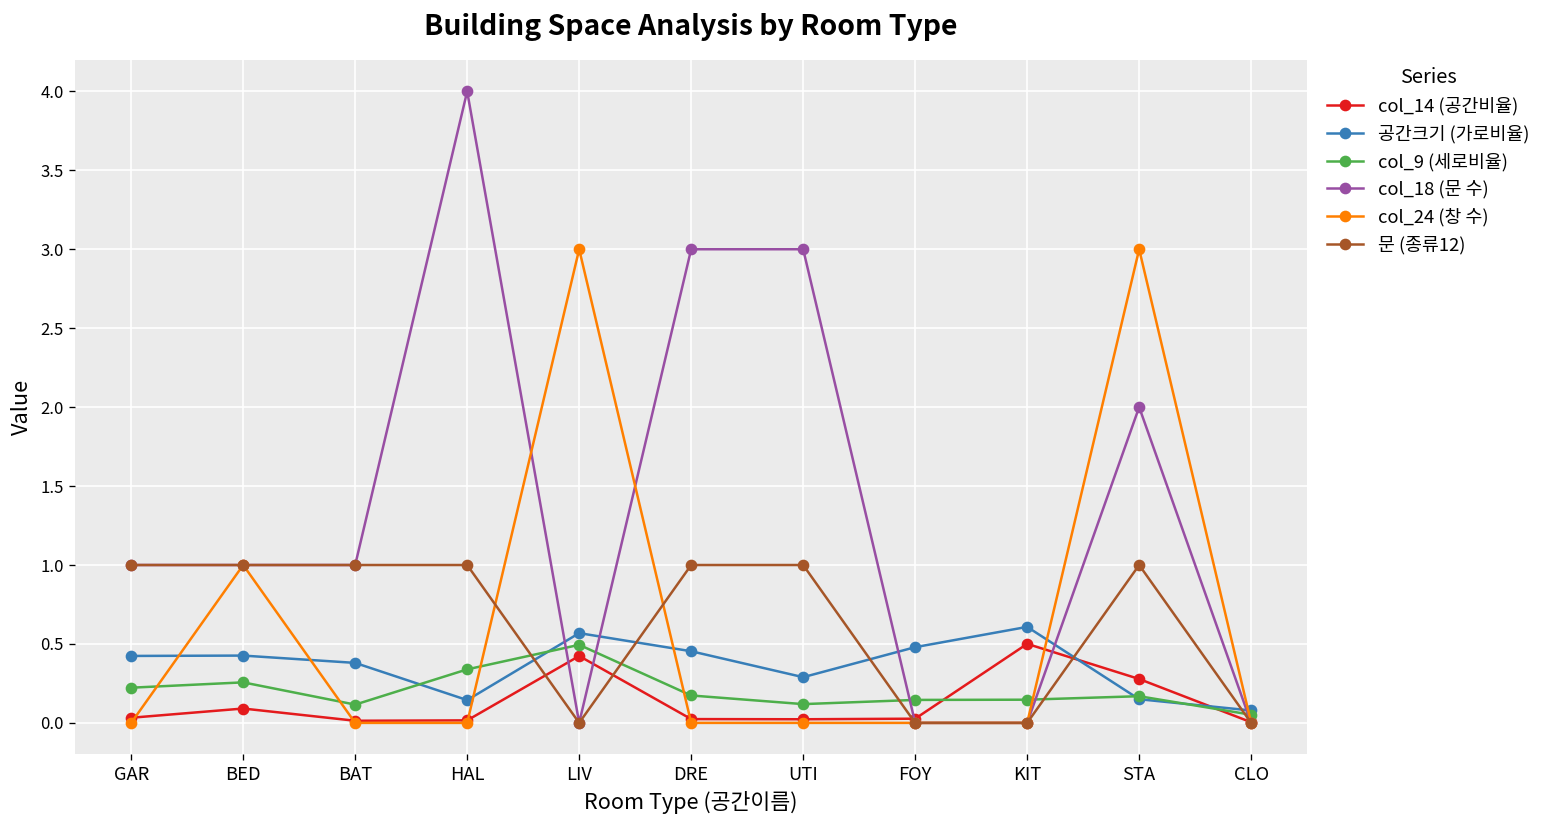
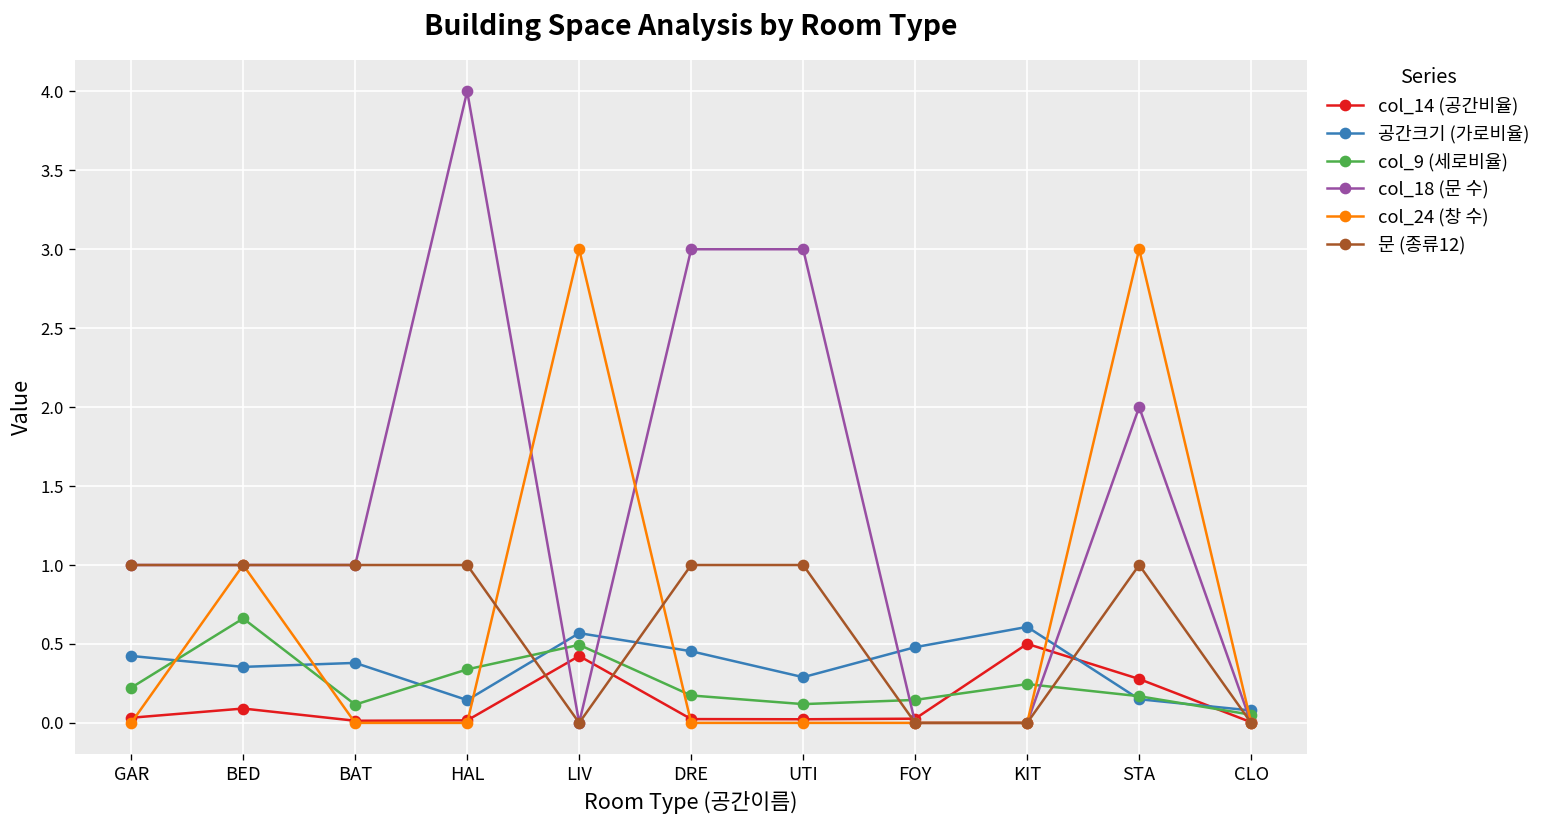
  {
    "col_14 (공간비율)": {
      "GAR": 0.03,
      "BED": 0.09,
      "LIV": 0.42,
      "DRE": 0.02,
      "UTI": 0.02,
      "FOY": 0.03,
      "KIT": 0.50,
      "STA": 0.28
    },
    "공간크기 (가로비율)": {
      "GAR": 0.42,
-     "BED": 0.43,
+     "BED": 0.35,
      "BAT": 0.38,
      "HAL": 0.14,
      "LIV": 0.57,
      "DRE": 0.45,
      "UTI": 0.29,
      "FOY": 0.48,
      "KIT": 0.61,
      "CLO": 0.08
    },
    "col_9 (세로비율)": {
      "GAR": 0.22,
-     "BED": 0.26,
+     "BED": 0.66,
      "BAT": 0.12,
      "HAL": 0.34,
      "LIV": 0.49,
      "DRE": 0.17,
      "UTI": 0.12,
      "FOY": 0.15,
-     "KIT": 0.15,
+     "KIT": 0.25,
      "CLO": 0.05
    },
    "col_18 (문 수)": {
      "HAL": 4.00,
      "DRE": 3.00,
      "UTI": 3.00,
      "STA": 2.00
    },
    "col_24 (창 수)": {
      "GAR": 0.00,
      "LIV": 3.00,
      "DRE": 0.00,
      "UTI": 0.00,
      "STA": 3.00
    },
    "문 (종류12)": {
      "HAL": 1.00,
      "DRE": 1.00,
      "UTI": 1.00,
      "STA": 1.00
    }
  }
